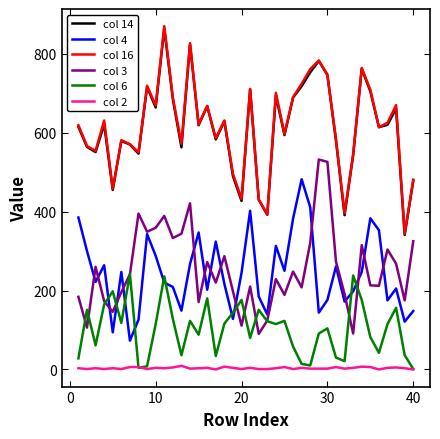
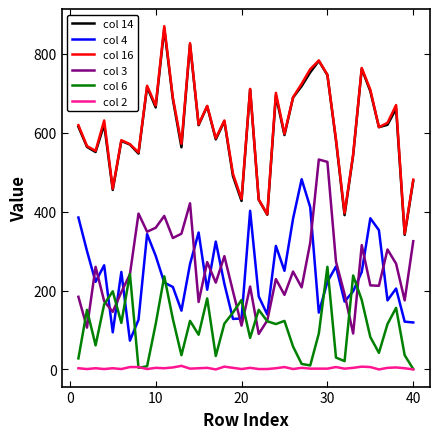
  {
    "col 4": {
      "10": 290,
-     "20": 250,
-     "30": 180,
-     "40": 150
+     "20": 130,
+     "30": 220,
+     "40": 120
    },
    "col 3": {
      "10": 360,
      "20": 110,
      "30": 530,
      "40": 330
    },
    "col 6": {
      "10": 120,
      "20": 180,
-     "30": 100
+     "30": 260
    },
    "col 2": {
      "10": 0,
      "20": 0,
      "30": 0
    }
  }
